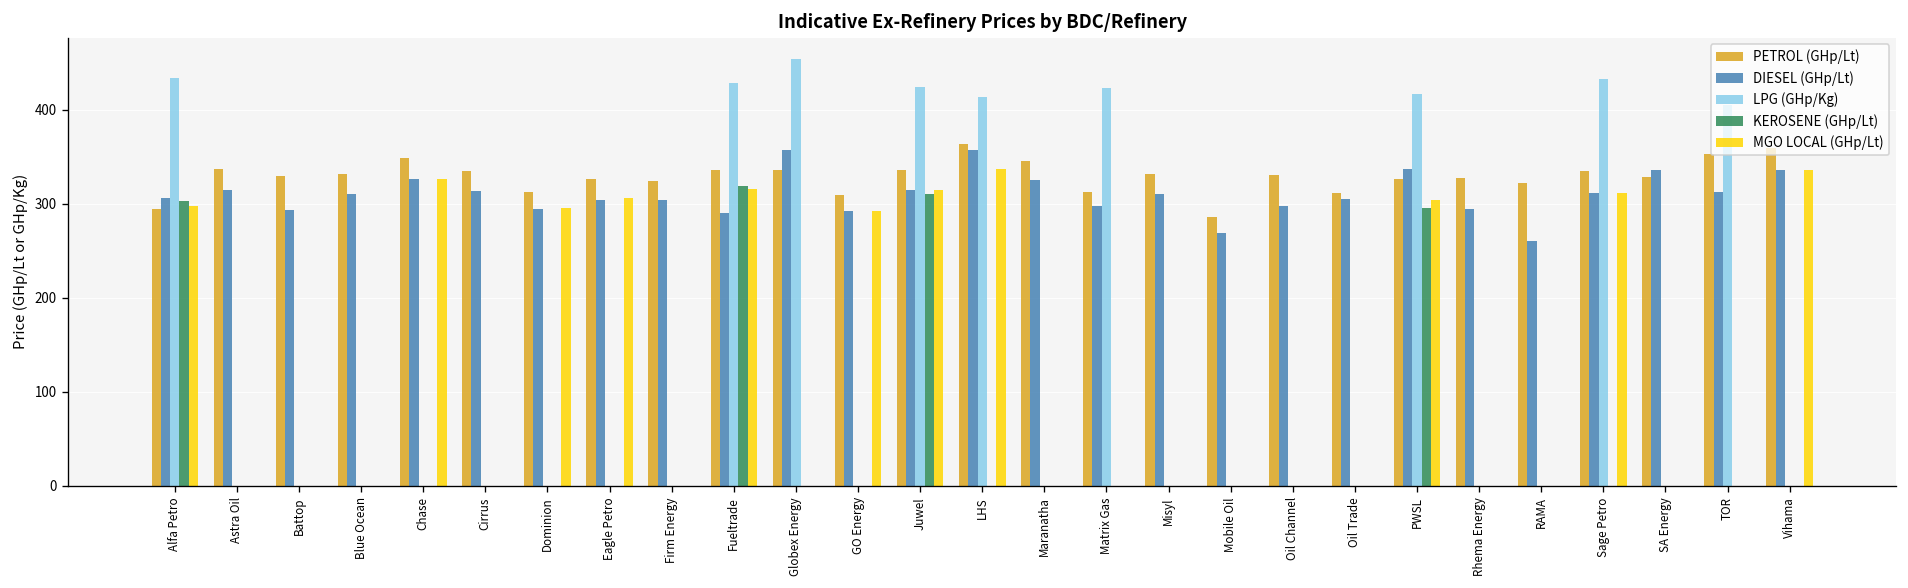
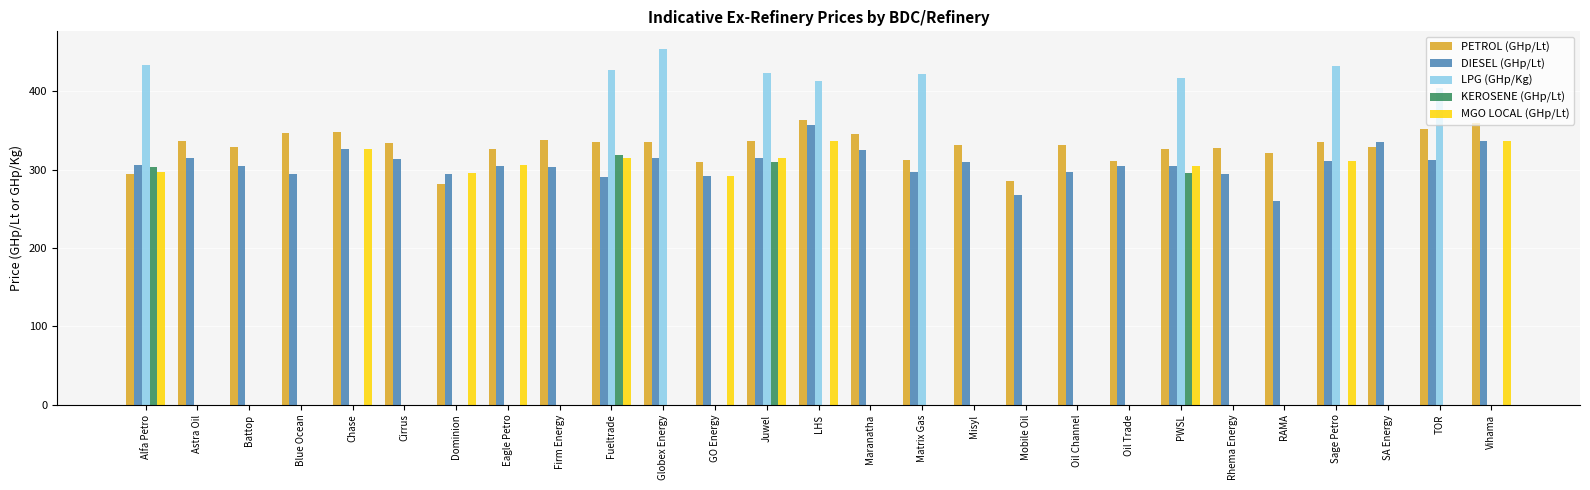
  {
    "PETROL (GHp/Lt)": {
      "Alfa Petro": 290,
      "Astra Oil": 340,
      "Battop": 330,
-     "Blue Ocean": 330,
+     "Blue Ocean": 350,
      "Chase": 350,
      "Cirrus": 330,
-     "Dominion": 310,
+     "Dominion": 280,
      "Eagle Petro": 330,
-     "Firm Energy": 320,
+     "Firm Energy": 340,
      "Fueltrade": 340,
      "Globex Energy": 340,
      "GO Energy": 310,
      "Juwel": 340,
      "LHS": 360,
      "Maranatha": 350,
      "Matrix Gas": 310,
      "Misyl": 330,
      "Mobile Oil": 290,
      "Oil Channel": 330,
      "Oil Trade": 310,
      "PWSL": 330,
      "Rhema Energy": 330,
      "RAMA": 320,
      "Sage Petro": 340,
      "SA Energy": 330,
      "TOR": 350
    },
    "DIESEL (GHp/Lt)": {
      "Alfa Petro": 310,
      "Astra Oil": 310,
-     "Battop": 290,
-     "Blue Ocean": 310,
+     "Battop": 300,
+     "Blue Ocean": 290,
      "Chase": 330,
      "Cirrus": 310,
      "Dominion": 290,
      "Eagle Petro": 300,
      "Firm Energy": 300,
      "Fueltrade": 290,
-     "Globex Energy": 360,
+     "Globex Energy": 320,
      "GO Energy": 290,
      "Juwel": 310,
      "LHS": 360,
      "Maranatha": 320,
      "Matrix Gas": 300,
      "Misyl": 310,
      "Mobile Oil": 270,
      "Oil Channel": 300,
      "Oil Trade": 310,
-     "PWSL": 340,
+     "PWSL": 300,
      "Rhema Energy": 290,
      "RAMA": 260,
      "Sage Petro": 310,
      "SA Energy": 340,
      "TOR": 310,
      "Vihama": 340
    },
    "LPG (GHp/Kg)": {
      "Alfa Petro": 430,
      "Fueltrade": 430,
      "Globex Energy": 450,
      "Juwel": 420,
      "LHS": 410,
      "Matrix Gas": 420,
      "PWSL": 420,
      "Sage Petro": 430
    }
  }
